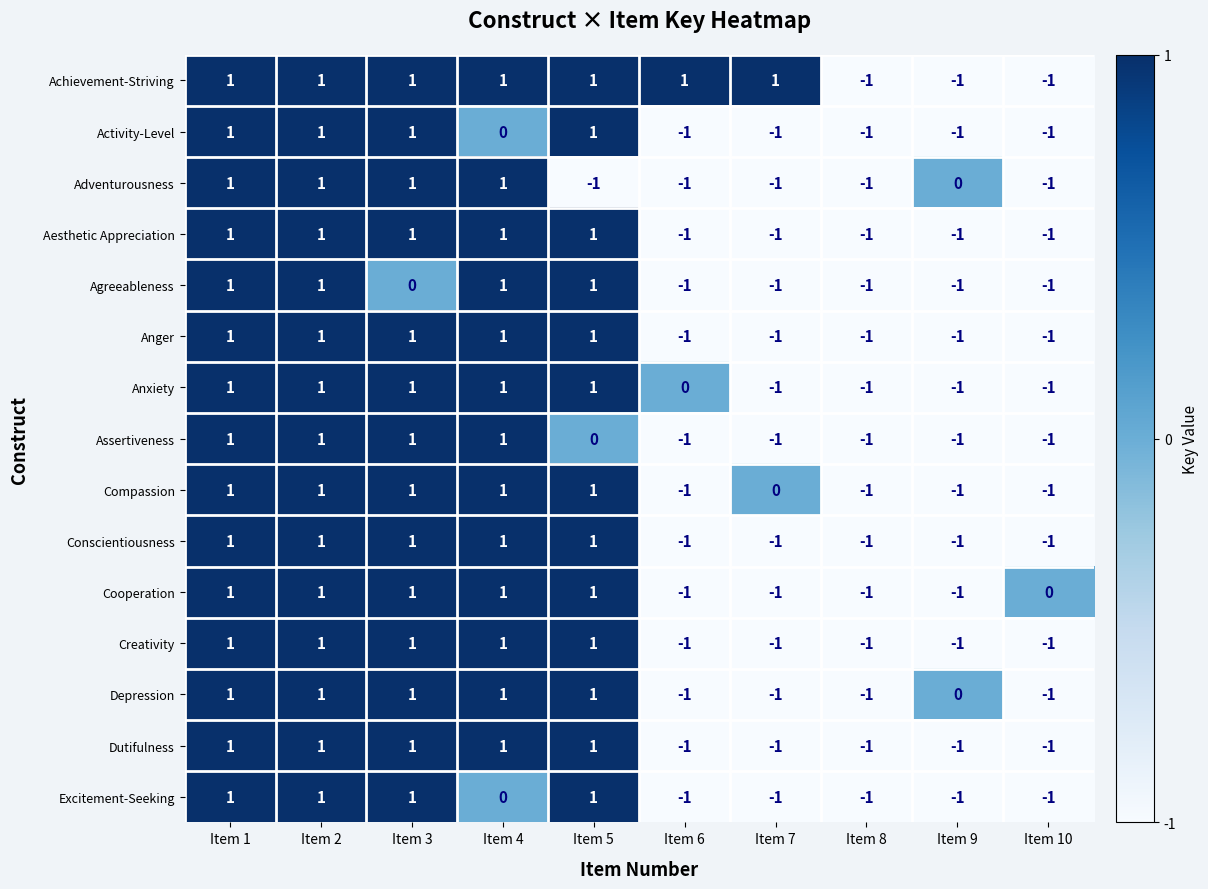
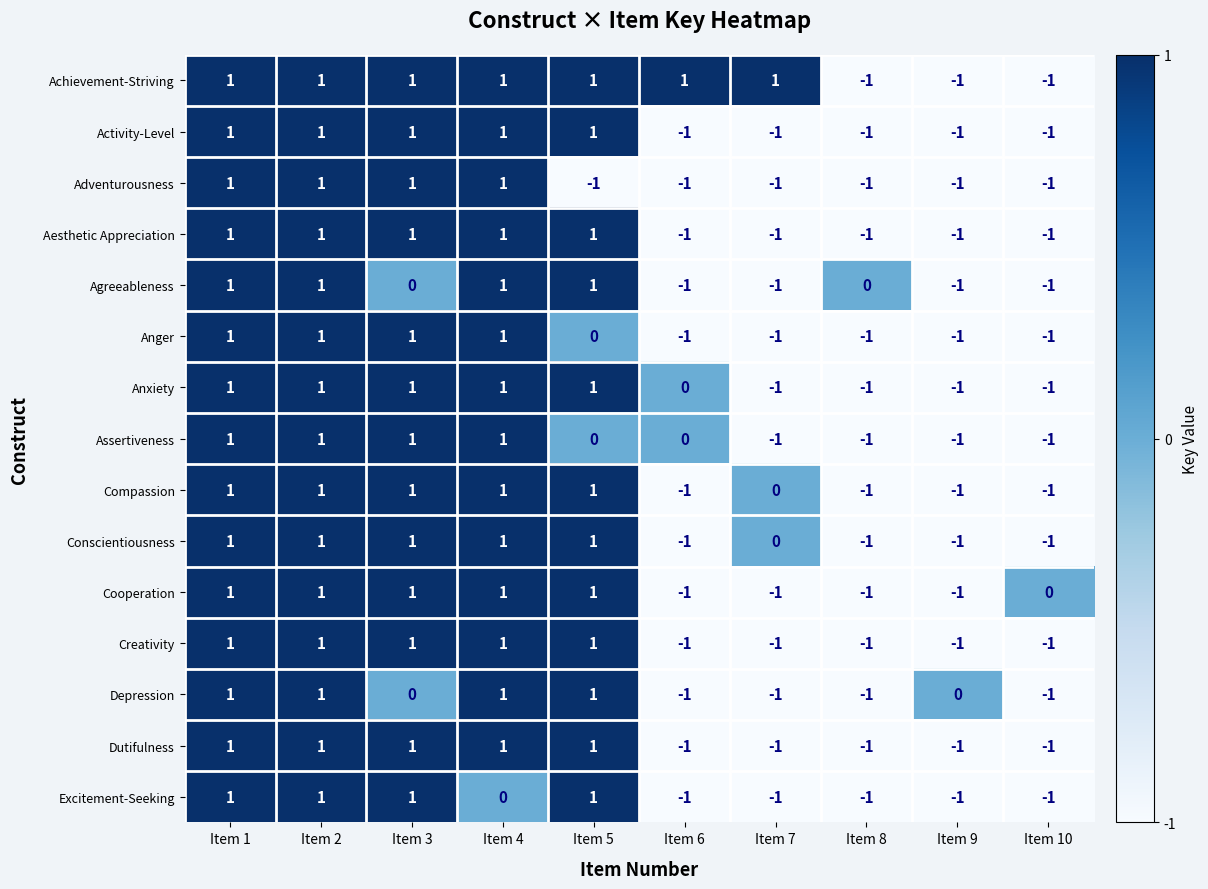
  {
    "Achievement-Striving": {
      "Item 1": 1,
      "Item 2": 1,
      "Item 3": 1,
      "Item 4": 1,
      "Item 5": 1,
      "Item 6": 1,
      "Item 7": 1,
      "Item 8": -1,
      "Item 9": -1,
      "Item 10": -1
    },
    "Activity-Level": {
      "Item 1": 1,
      "Item 2": 1,
      "Item 3": 1,
-     "Item 4": 0,
+     "Item 4": 1,
      "Item 5": 1,
      "Item 6": -1,
      "Item 7": -1,
      "Item 8": -1,
      "Item 9": -1,
      "Item 10": -1
    },
    "Adventurousness": {
      "Item 1": 1,
      "Item 2": 1,
      "Item 3": 1,
      "Item 4": 1,
      "Item 5": -1,
      "Item 6": -1,
      "Item 7": -1,
      "Item 8": -1,
-     "Item 9": 0,
+     "Item 9": -1,
      "Item 10": -1
    },
    "Aesthetic Appreciation": {
      "Item 1": 1,
      "Item 2": 1,
      "Item 3": 1,
      "Item 4": 1,
      "Item 5": 1,
      "Item 6": -1,
      "Item 7": -1,
      "Item 8": -1,
      "Item 9": -1,
      "Item 10": -1
    },
    "Agreeableness": {
      "Item 1": 1,
      "Item 2": 1,
      "Item 3": 0,
      "Item 4": 1,
      "Item 5": 1,
      "Item 6": -1,
      "Item 7": -1,
-     "Item 8": -1,
+     "Item 8": 0,
      "Item 9": -1,
      "Item 10": -1
    },
    "Anger": {
      "Item 1": 1,
      "Item 2": 1,
      "Item 3": 1,
      "Item 4": 1,
-     "Item 5": 1,
+     "Item 5": 0,
      "Item 6": -1,
      "Item 7": -1,
      "Item 8": -1,
      "Item 9": -1,
      "Item 10": -1
    },
    "Anxiety": {
      "Item 1": 1,
      "Item 2": 1,
      "Item 3": 1,
      "Item 4": 1,
      "Item 5": 1,
      "Item 6": 0,
      "Item 7": -1,
      "Item 8": -1,
      "Item 9": -1,
      "Item 10": -1
    },
    "Assertiveness": {
      "Item 1": 1,
      "Item 2": 1,
      "Item 3": 1,
      "Item 4": 1,
      "Item 5": 0,
-     "Item 6": -1,
+     "Item 6": 0,
      "Item 7": -1,
      "Item 8": -1,
      "Item 9": -1,
      "Item 10": -1
    },
    "Compassion": {
      "Item 1": 1,
      "Item 2": 1,
      "Item 3": 1,
      "Item 4": 1,
      "Item 5": 1,
      "Item 6": -1,
      "Item 7": 0,
      "Item 8": -1,
      "Item 9": -1,
      "Item 10": -1
    },
    "Conscientiousness": {
      "Item 1": 1,
      "Item 2": 1,
      "Item 3": 1,
      "Item 4": 1,
      "Item 5": 1,
      "Item 6": -1,
-     "Item 7": -1,
+     "Item 7": 0,
      "Item 8": -1,
      "Item 9": -1,
      "Item 10": -1
    },
    "Cooperation": {
      "Item 1": 1,
      "Item 2": 1,
      "Item 3": 1,
      "Item 4": 1,
      "Item 5": 1,
      "Item 6": -1,
      "Item 7": -1,
      "Item 8": -1,
      "Item 9": -1,
      "Item 10": 0
    },
    "Creativity": {
      "Item 1": 1,
      "Item 2": 1,
      "Item 3": 1,
      "Item 4": 1,
      "Item 5": 1,
      "Item 6": -1,
      "Item 7": -1,
      "Item 8": -1,
      "Item 9": -1,
      "Item 10": -1
    },
    "Depression": {
      "Item 1": 1,
      "Item 2": 1,
-     "Item 3": 1,
+     "Item 3": 0,
      "Item 4": 1,
      "Item 5": 1,
      "Item 6": -1,
      "Item 7": -1,
      "Item 8": -1,
      "Item 9": 0,
      "Item 10": -1
    },
    "Dutifulness": {
      "Item 1": 1,
      "Item 2": 1,
      "Item 3": 1,
      "Item 4": 1,
      "Item 5": 1,
      "Item 6": -1,
      "Item 7": -1,
      "Item 8": -1,
      "Item 9": -1,
      "Item 10": -1
    },
    "Excitement-Seeking": {
      "Item 1": 1,
      "Item 2": 1,
      "Item 3": 1,
      "Item 4": 0,
      "Item 5": 1,
      "Item 6": -1,
      "Item 7": -1,
      "Item 8": -1,
      "Item 9": -1,
      "Item 10": -1
    }
  }
